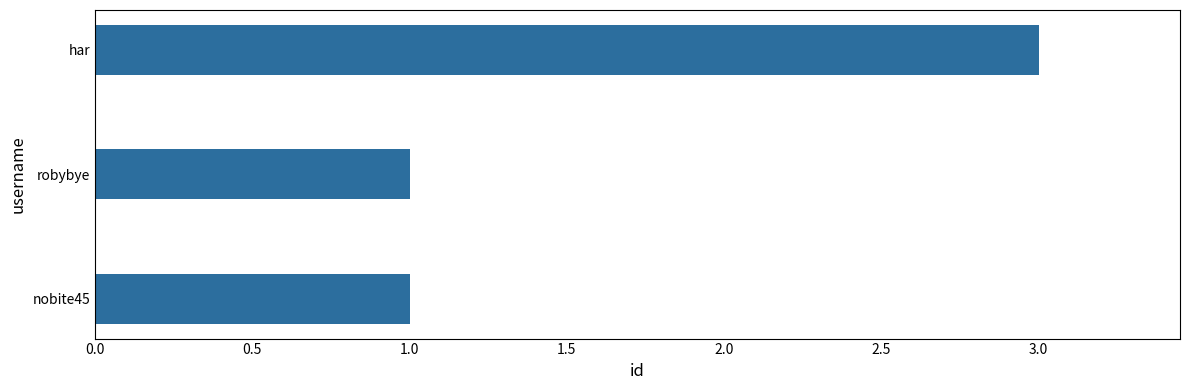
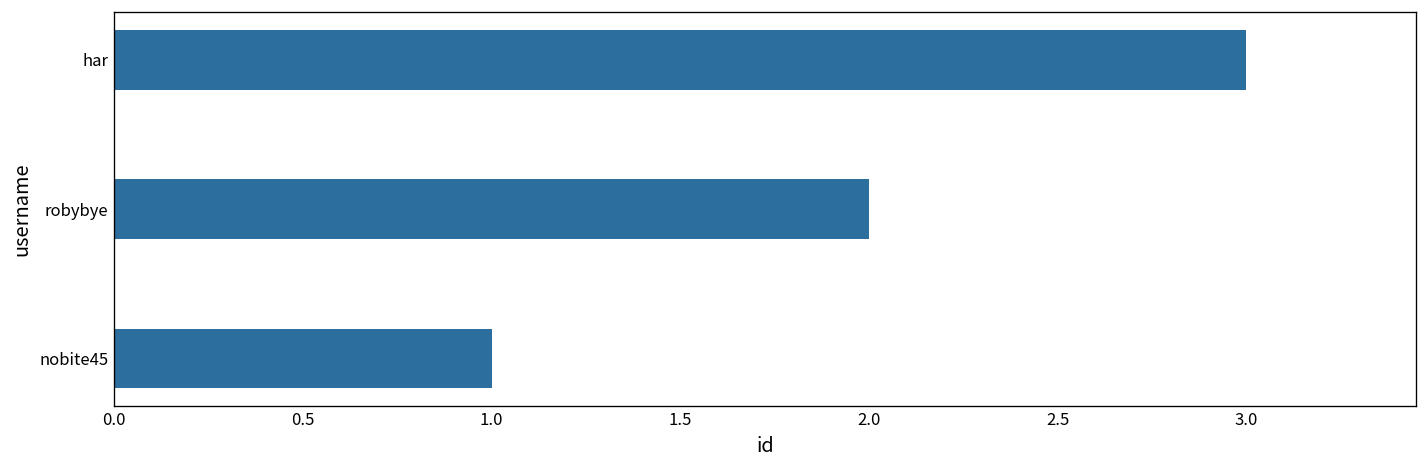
  {
    "har": 3,
-   "robybye": 1,
+   "robybye": 2,
    "nobite45": 1
  }
